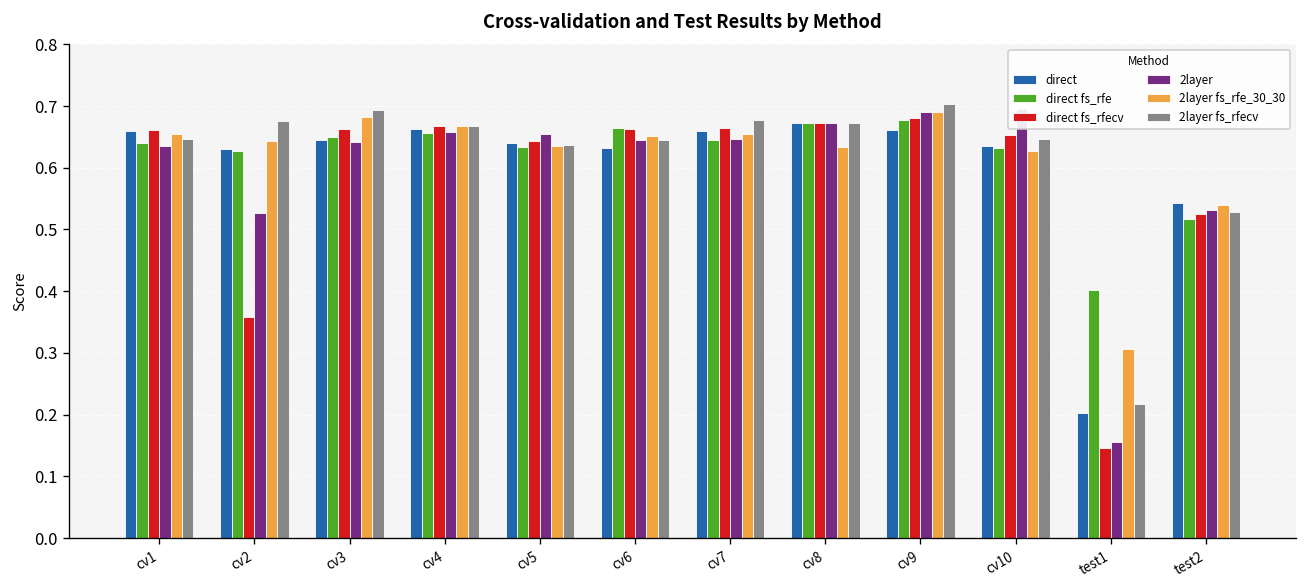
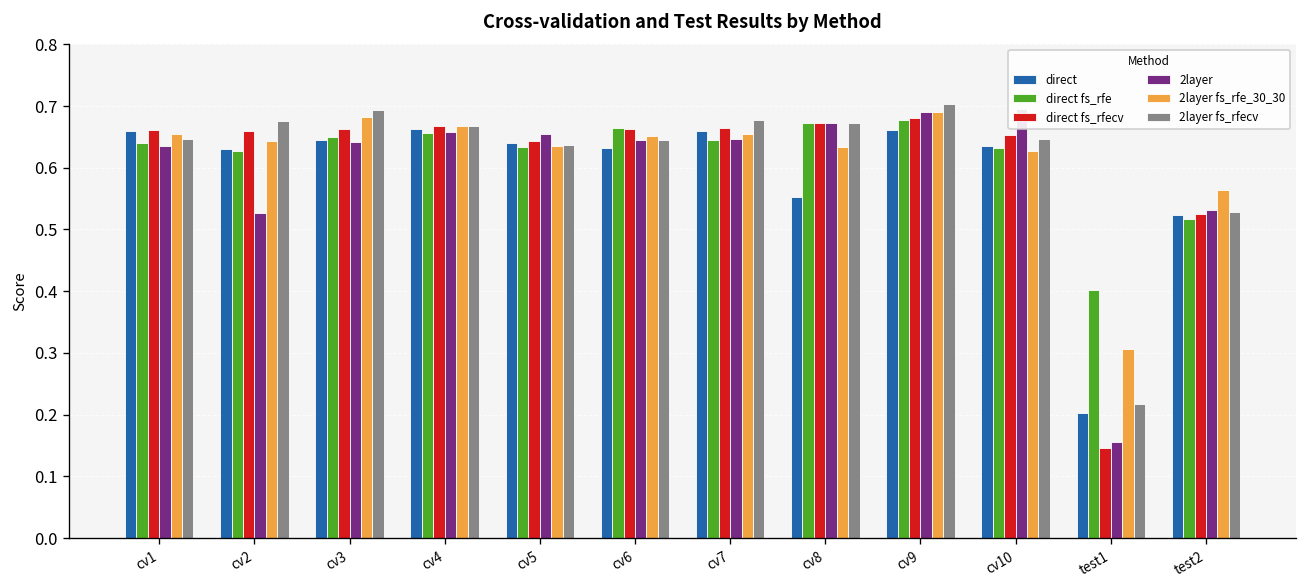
  {
    "direct": {
      "cv1": 0.66,
      "cv2": 0.63,
      "cv3": 0.65,
      "cv4": 0.66,
      "cv5": 0.64,
      "cv6": 0.63,
      "cv7": 0.66,
-     "cv8": 0.67,
+     "cv8": 0.55,
      "cv9": 0.66,
      "cv10": 0.64,
      "test1": 0.20,
-     "test2": 0.54
+     "test2": 0.52
    },
    "direct fs_rfe": {
      "cv1": 0.64,
      "cv2": 0.63,
      "cv3": 0.65,
      "cv4": 0.66,
      "cv5": 0.63,
      "cv6": 0.67,
      "cv7": 0.65,
      "cv8": 0.67,
      "cv9": 0.68,
      "cv10": 0.63,
      "test1": 0.40,
      "test2": 0.52
    },
    "direct fs_rfecv": {
      "cv1": 0.66,
-     "cv2": 0.36,
+     "cv2": 0.66,
      "cv3": 0.66,
      "cv4": 0.67,
      "cv5": 0.64,
      "cv6": 0.66,
      "cv7": 0.66,
      "cv8": 0.67,
      "cv9": 0.68,
      "cv10": 0.65,
      "test1": 0.15,
      "test2": 0.53
    },
    "2layer": {
      "cv1": 0.64,
      "cv2": 0.53,
      "cv3": 0.64,
      "cv4": 0.66,
      "cv5": 0.65,
      "cv6": 0.65,
      "cv7": 0.65,
      "cv8": 0.67,
      "cv9": 0.69,
      "test1": 0.16,
      "test2": 0.53
    },
    "2layer fs_rfe_30_30": {
      "cv1": 0.65,
      "cv2": 0.64,
      "cv3": 0.68,
      "cv4": 0.67,
      "cv5": 0.64,
      "cv6": 0.65,
      "cv7": 0.66,
      "cv8": 0.63,
      "cv9": 0.69,
      "cv10": 0.63,
      "test1": 0.31,
-     "test2": 0.54
+     "test2": 0.56
    },
    "2layer fs_rfecv": {
      "cv1": 0.65,
      "cv2": 0.68,
      "cv3": 0.69,
      "cv4": 0.67,
      "cv5": 0.64,
      "cv6": 0.65,
      "cv7": 0.68,
      "cv8": 0.67,
      "cv9": 0.70,
      "cv10": 0.65,
      "test1": 0.22,
      "test2": 0.53
    }
  }
